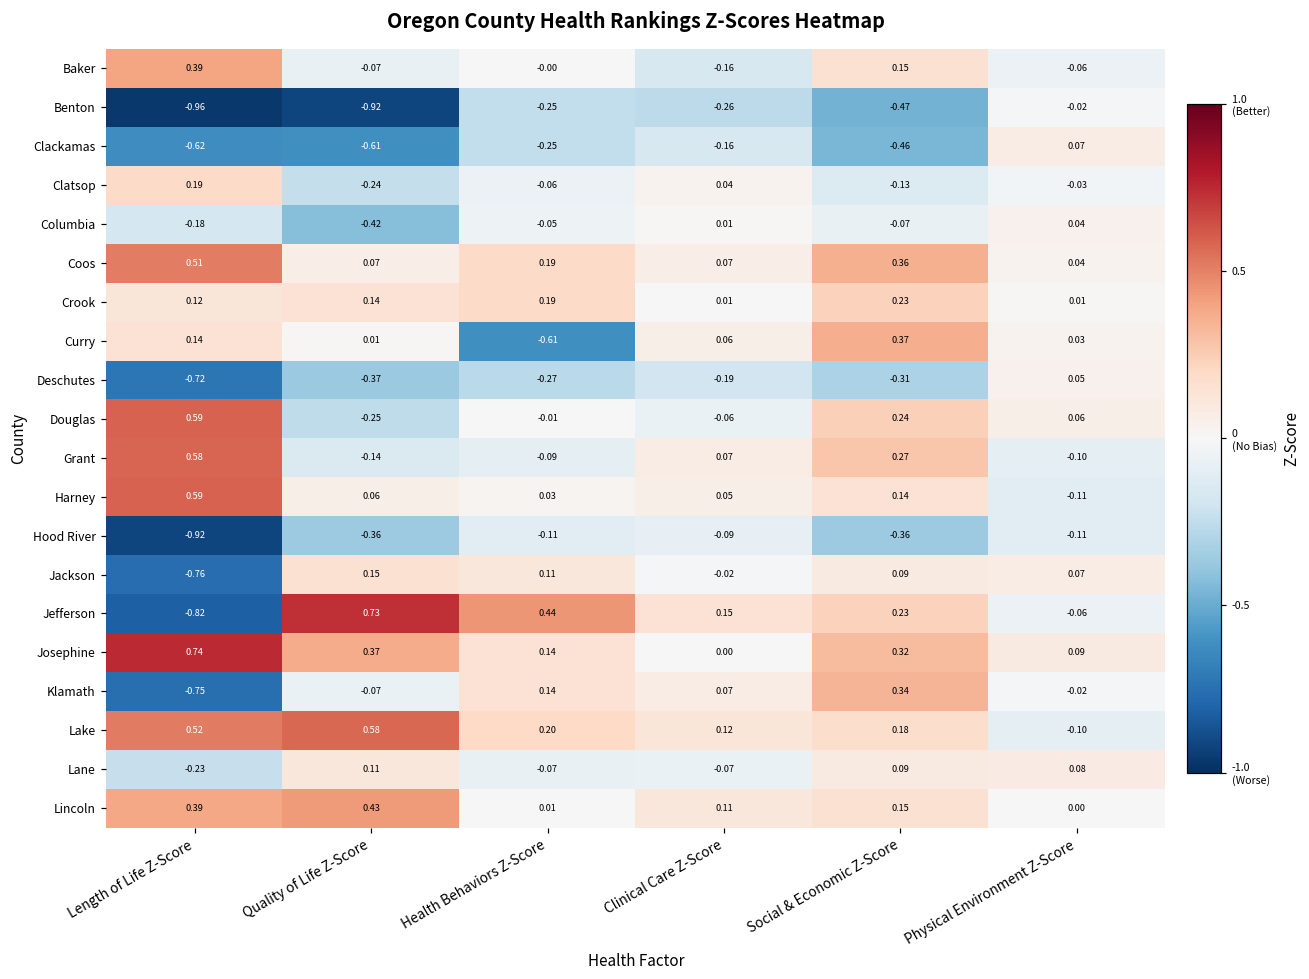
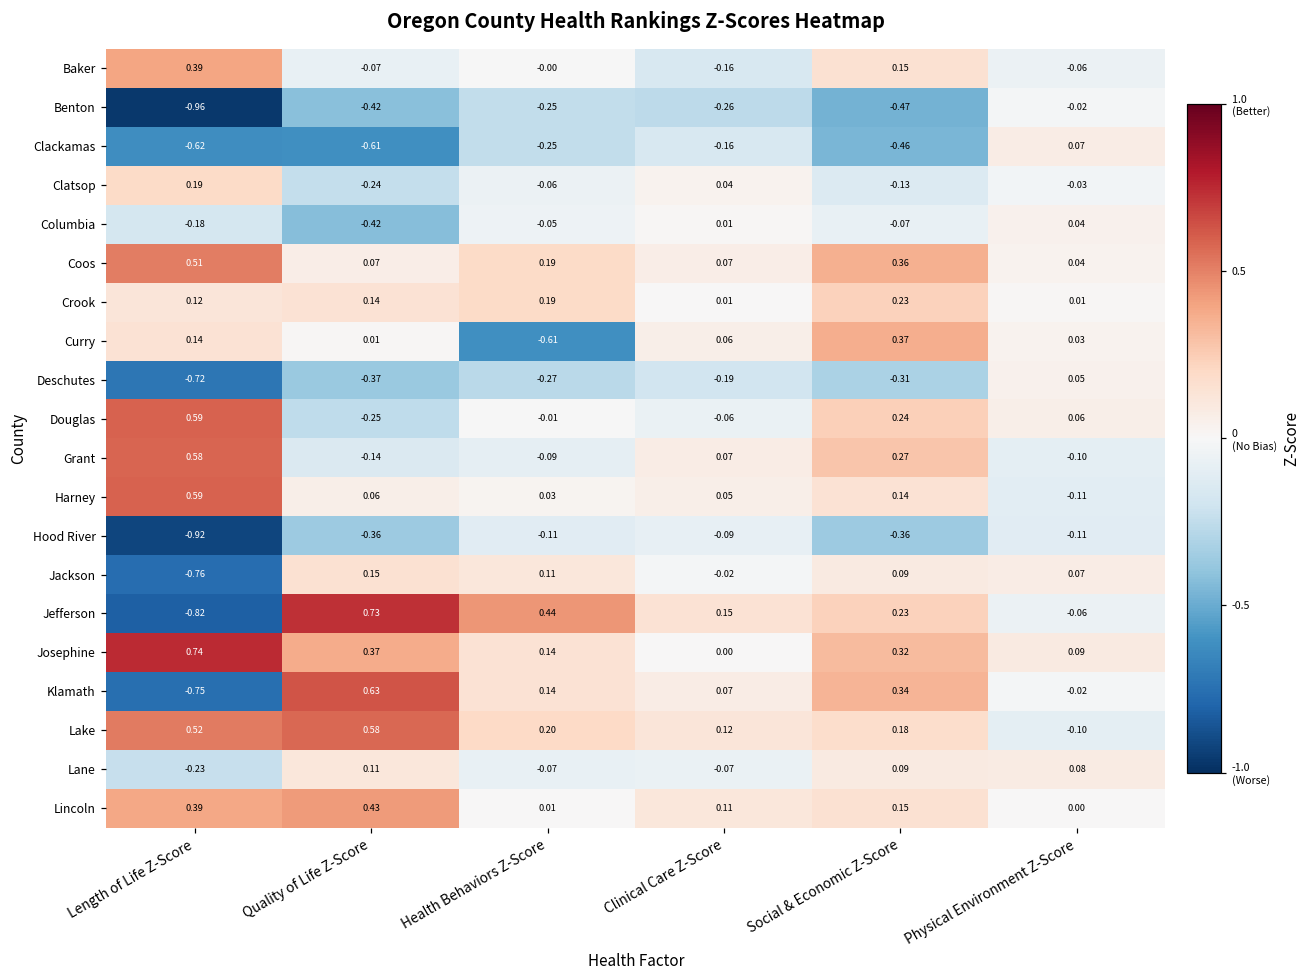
  {
    "Baker": {
      "Length of Life Z-Score": 0.39,
      "Quality of Life Z-Score": -0.07,
      "Health Behaviors Z-Score": -0.00,
      "Clinical Care Z-Score": -0.16,
      "Social & Economic Z-Score": 0.15,
      "Physical Environment Z-Score": -0.06
    },
    "Benton": {
      "Length of Life Z-Score": -0.96,
-     "Quality of Life Z-Score": -0.92,
+     "Quality of Life Z-Score": -0.42,
      "Health Behaviors Z-Score": -0.25,
      "Clinical Care Z-Score": -0.26,
      "Social & Economic Z-Score": -0.47,
      "Physical Environment Z-Score": -0.02
    },
    "Clackamas": {
      "Length of Life Z-Score": -0.62,
      "Quality of Life Z-Score": -0.61,
      "Health Behaviors Z-Score": -0.25,
      "Clinical Care Z-Score": -0.16,
      "Social & Economic Z-Score": -0.46,
      "Physical Environment Z-Score": 0.07
    },
    "Clatsop": {
      "Length of Life Z-Score": 0.19,
      "Quality of Life Z-Score": -0.24,
      "Health Behaviors Z-Score": -0.06,
      "Clinical Care Z-Score": 0.04,
      "Social & Economic Z-Score": -0.13,
      "Physical Environment Z-Score": -0.03
    },
    "Columbia": {
      "Length of Life Z-Score": -0.18,
      "Quality of Life Z-Score": -0.42,
      "Health Behaviors Z-Score": -0.05,
      "Clinical Care Z-Score": 0.01,
      "Social & Economic Z-Score": -0.07,
      "Physical Environment Z-Score": 0.04
    },
    "Coos": {
      "Length of Life Z-Score": 0.51,
      "Quality of Life Z-Score": 0.07,
      "Health Behaviors Z-Score": 0.19,
      "Clinical Care Z-Score": 0.07,
      "Social & Economic Z-Score": 0.36,
      "Physical Environment Z-Score": 0.04
    },
    "Crook": {
      "Length of Life Z-Score": 0.12,
      "Quality of Life Z-Score": 0.14,
      "Health Behaviors Z-Score": 0.19,
      "Clinical Care Z-Score": 0.01,
      "Social & Economic Z-Score": 0.23,
      "Physical Environment Z-Score": 0.01
    },
    "Curry": {
      "Length of Life Z-Score": 0.14,
      "Quality of Life Z-Score": 0.01,
      "Health Behaviors Z-Score": -0.61,
      "Clinical Care Z-Score": 0.06,
      "Social & Economic Z-Score": 0.37,
      "Physical Environment Z-Score": 0.03
    },
    "Deschutes": {
      "Length of Life Z-Score": -0.72,
      "Quality of Life Z-Score": -0.37,
      "Health Behaviors Z-Score": -0.27,
      "Clinical Care Z-Score": -0.19,
      "Social & Economic Z-Score": -0.31,
      "Physical Environment Z-Score": 0.05
    },
    "Douglas": {
      "Length of Life Z-Score": 0.59,
      "Quality of Life Z-Score": -0.25,
      "Health Behaviors Z-Score": -0.01,
      "Clinical Care Z-Score": -0.06,
      "Social & Economic Z-Score": 0.24,
      "Physical Environment Z-Score": 0.06
    },
    "Grant": {
      "Length of Life Z-Score": 0.58,
      "Quality of Life Z-Score": -0.14,
      "Health Behaviors Z-Score": -0.09,
      "Clinical Care Z-Score": 0.07,
      "Social & Economic Z-Score": 0.27,
      "Physical Environment Z-Score": -0.10
    },
    "Harney": {
      "Length of Life Z-Score": 0.59,
      "Quality of Life Z-Score": 0.06,
      "Health Behaviors Z-Score": 0.03,
      "Clinical Care Z-Score": 0.05,
      "Social & Economic Z-Score": 0.14,
      "Physical Environment Z-Score": -0.11
    },
    "Hood River": {
      "Length of Life Z-Score": -0.92,
      "Quality of Life Z-Score": -0.36,
      "Health Behaviors Z-Score": -0.11,
      "Clinical Care Z-Score": -0.09,
      "Social & Economic Z-Score": -0.36,
      "Physical Environment Z-Score": -0.11
    },
    "Jackson": {
      "Length of Life Z-Score": -0.76,
      "Quality of Life Z-Score": 0.15,
      "Health Behaviors Z-Score": 0.11,
      "Clinical Care Z-Score": -0.02,
      "Social & Economic Z-Score": 0.09,
      "Physical Environment Z-Score": 0.07
    },
    "Jefferson": {
      "Length of Life Z-Score": -0.82,
      "Quality of Life Z-Score": 0.73,
      "Health Behaviors Z-Score": 0.44,
      "Clinical Care Z-Score": 0.15,
      "Social & Economic Z-Score": 0.23,
      "Physical Environment Z-Score": -0.06
    },
    "Josephine": {
      "Length of Life Z-Score": 0.74,
      "Quality of Life Z-Score": 0.37,
      "Health Behaviors Z-Score": 0.14,
      "Clinical Care Z-Score": 0.00,
      "Social & Economic Z-Score": 0.32,
      "Physical Environment Z-Score": 0.09
    },
    "Klamath": {
      "Length of Life Z-Score": -0.75,
-     "Quality of Life Z-Score": -0.07,
+     "Quality of Life Z-Score": 0.63,
      "Health Behaviors Z-Score": 0.14,
      "Clinical Care Z-Score": 0.07,
      "Social & Economic Z-Score": 0.34,
      "Physical Environment Z-Score": -0.02
    },
    "Lake": {
      "Length of Life Z-Score": 0.52,
      "Quality of Life Z-Score": 0.58,
      "Health Behaviors Z-Score": 0.20,
      "Clinical Care Z-Score": 0.12,
      "Social & Economic Z-Score": 0.18,
      "Physical Environment Z-Score": -0.10
    },
    "Lane": {
      "Length of Life Z-Score": -0.23,
      "Quality of Life Z-Score": 0.11,
      "Health Behaviors Z-Score": -0.07,
      "Clinical Care Z-Score": -0.07,
      "Social & Economic Z-Score": 0.09,
      "Physical Environment Z-Score": 0.08
    },
    "Lincoln": {
      "Length of Life Z-Score": 0.39,
      "Quality of Life Z-Score": 0.43,
      "Health Behaviors Z-Score": 0.01,
      "Clinical Care Z-Score": 0.11,
      "Social & Economic Z-Score": 0.15,
      "Physical Environment Z-Score": 0.00
    }
  }
